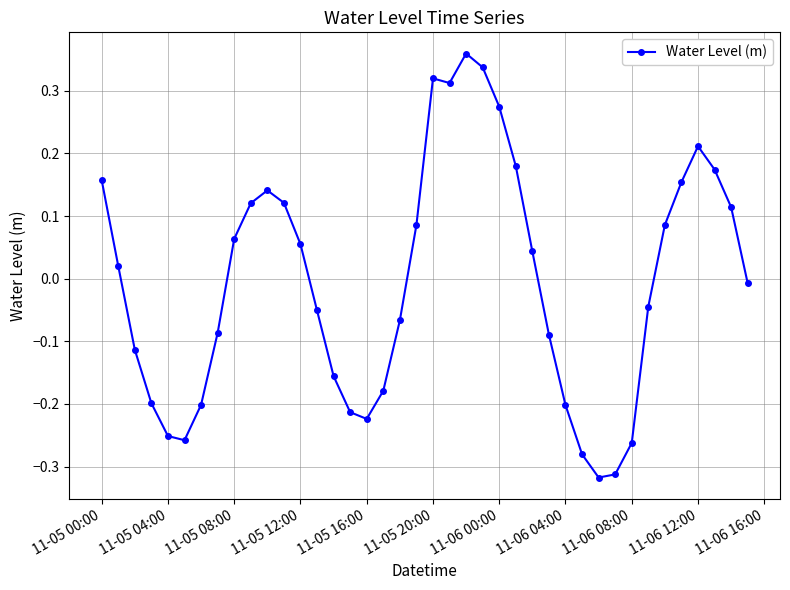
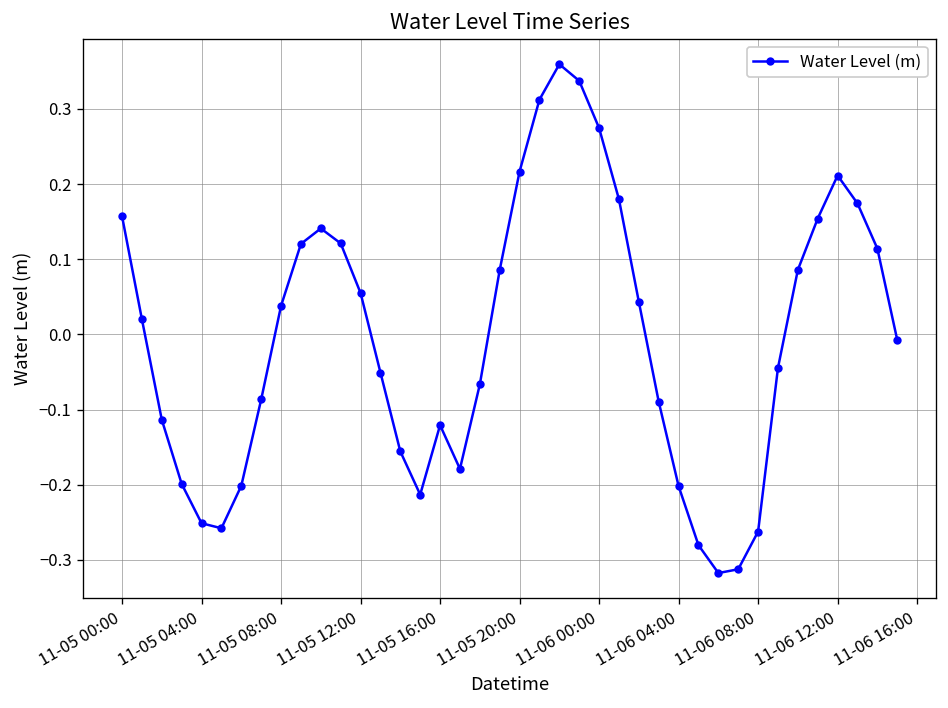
  {
    "11-05 00:00": 0.16,
    "11-05 04:00": -0.25,
-   "11-05 08:00": 0.06,
+   "11-05 08:00": 0.04,
    "11-05 12:00": 0.06,
-   "11-05 16:00": -0.22,
-   "11-05 20:00": 0.32,
+   "11-05 16:00": -0.12,
+   "11-05 20:00": 0.22,
    "11-06 00:00": 0.27,
    "11-06 04:00": -0.20,
    "11-06 08:00": -0.26,
    "11-06 12:00": 0.21
  }
